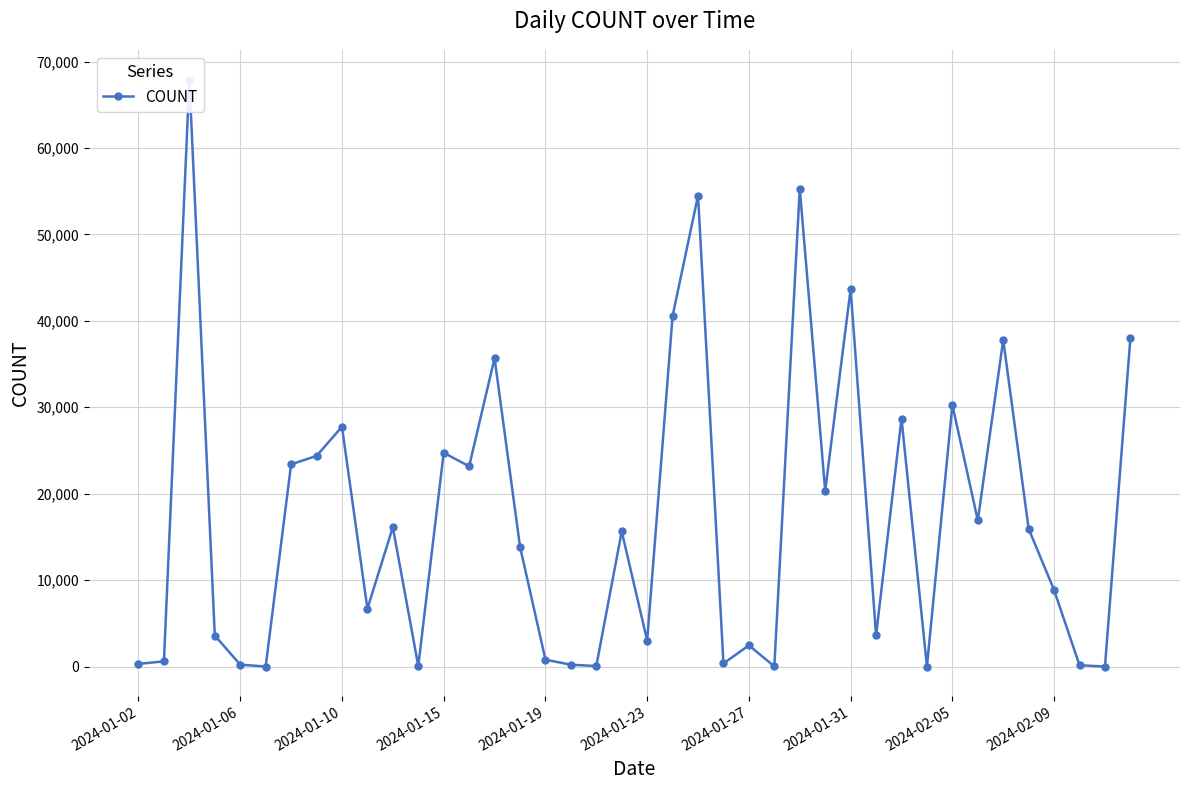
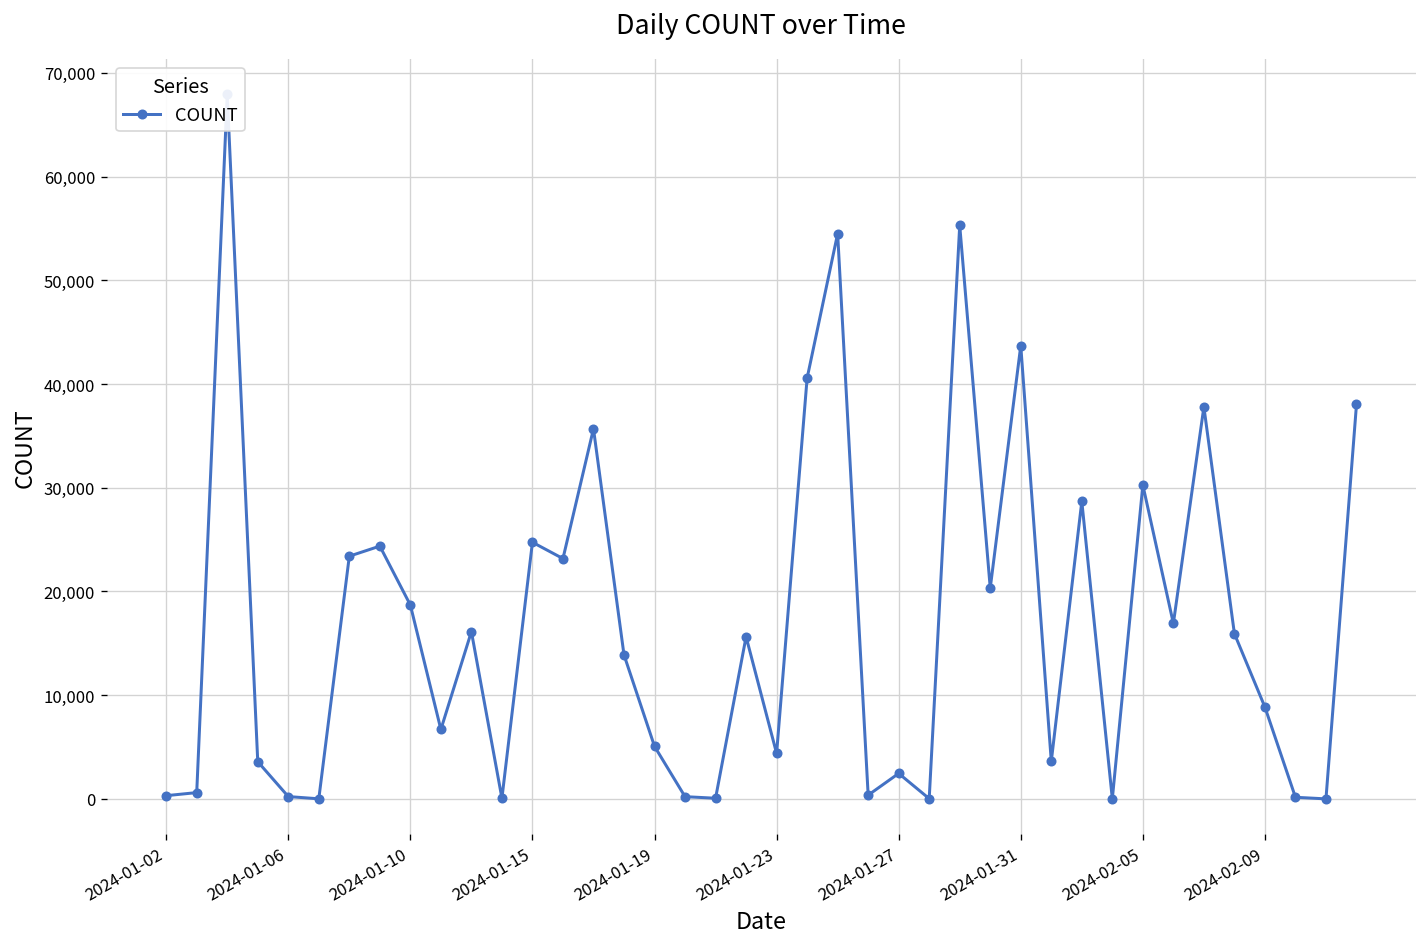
  {
    "2024-01-02": "0",
    "2024-01-06": "0",
-   "2024-01-10": "28,000",
+   "2024-01-10": "19,000",
    "2024-01-15": "25,000",
-   "2024-01-19": "1,000",
-   "2024-01-23": "3,000",
+   "2024-01-19": "5,000",
+   "2024-01-23": "4,000",
    "2024-01-27": "2,000",
    "2024-01-31": "44,000",
    "2024-02-05": "30,000",
    "2024-02-09": "9,000"
  }
